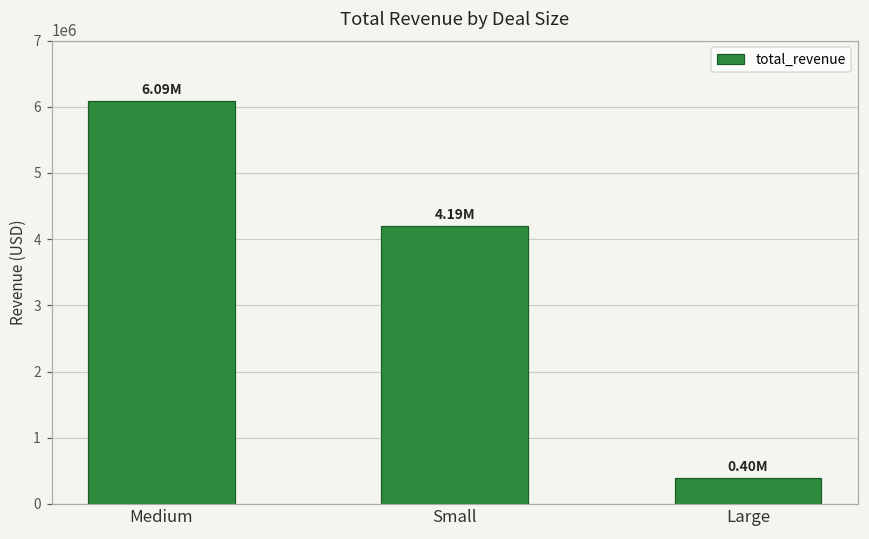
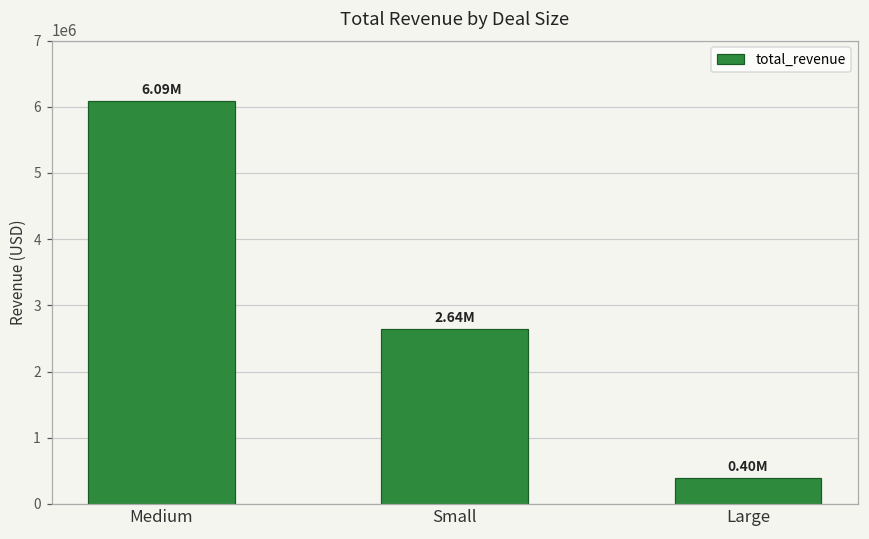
  {
    "Medium": "6.09M",
-   "Small": "4.19M",
+   "Small": "2.64M",
    "Large": "0.40M"
  }
